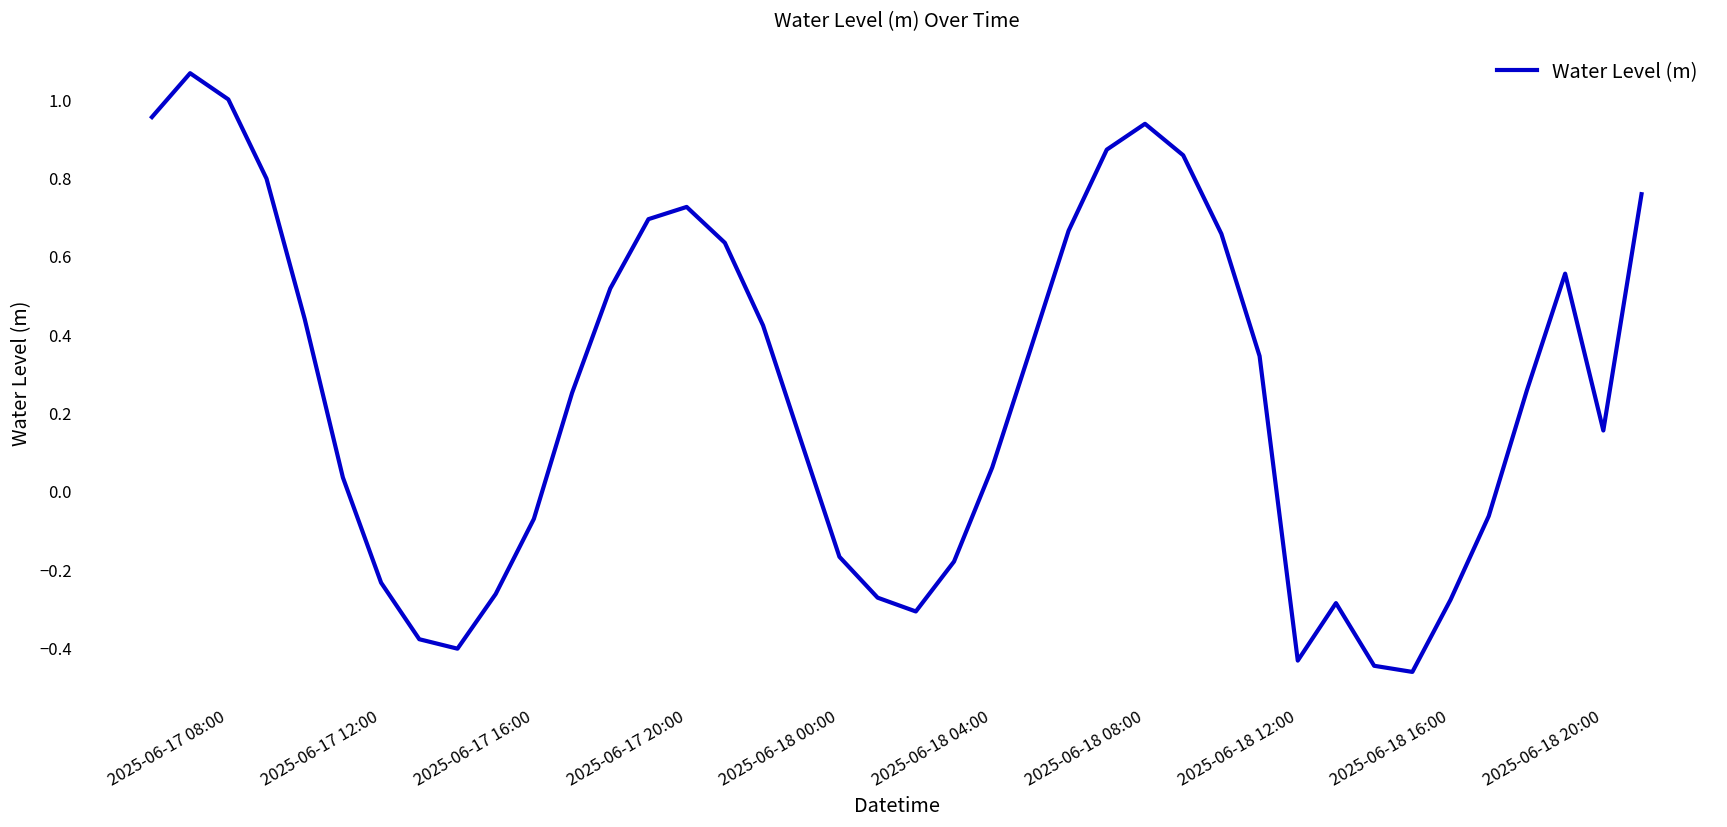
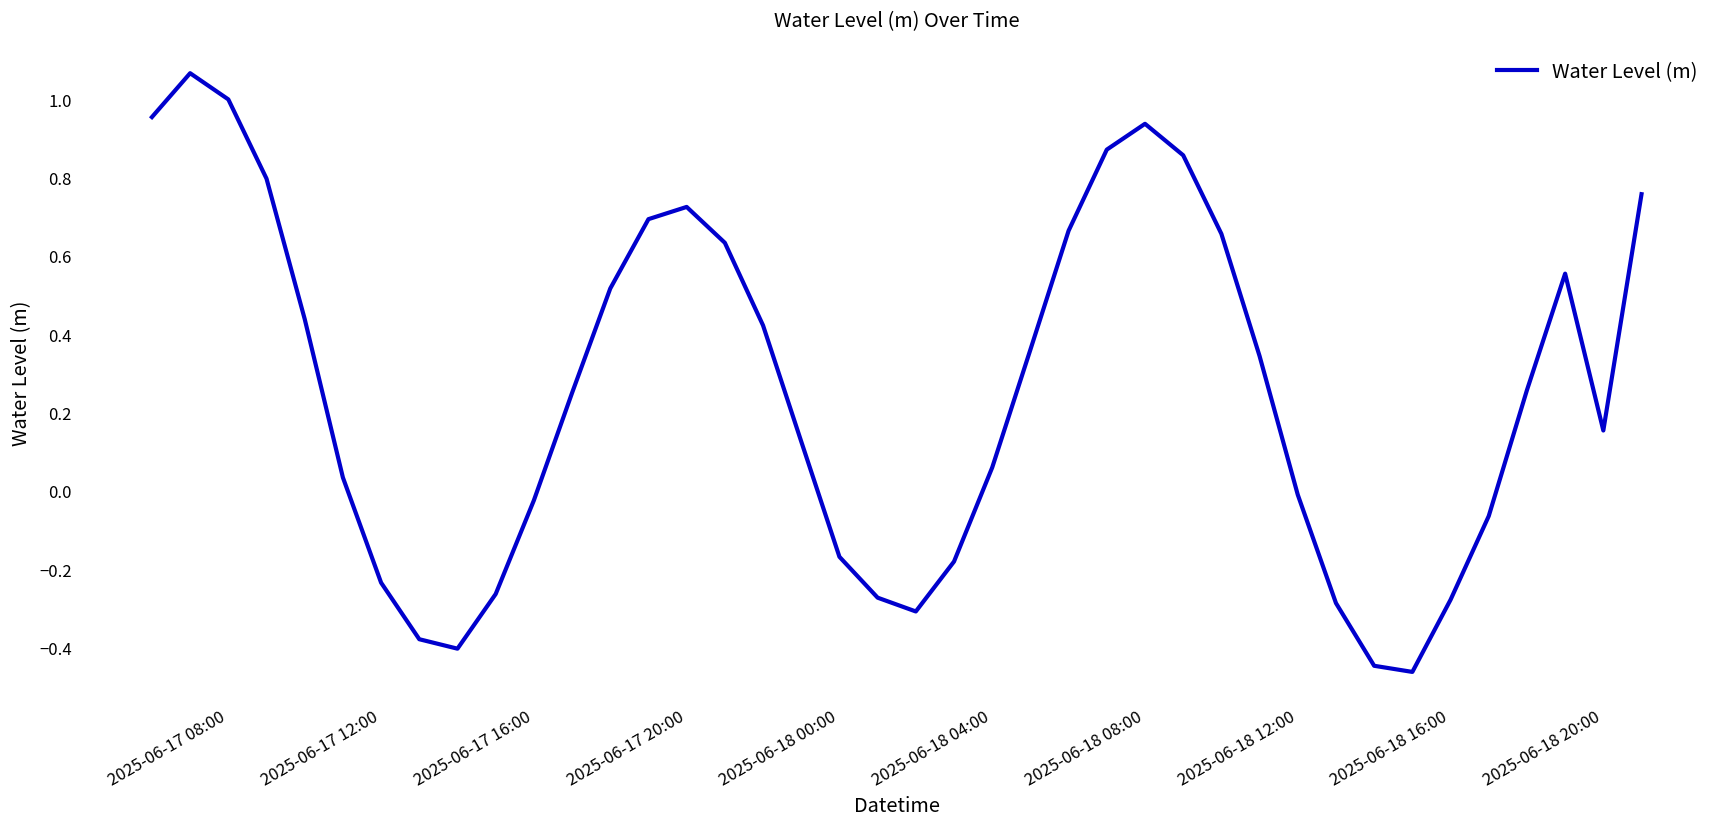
  {
    "2025-06-17 08:00": 1.00,
    "2025-06-17 12:00": -0.23,
-   "2025-06-17 16:00": -0.07,
+   "2025-06-17 16:00": -0.02,
    "2025-06-17 20:00": 0.72,
    "2025-06-18 00:00": -0.17,
    "2025-06-18 04:00": 0.06,
    "2025-06-18 08:00": 0.94,
-   "2025-06-18 12:00": -0.43,
+   "2025-06-18 12:00": -0.01,
    "2025-06-18 16:00": -0.28,
    "2025-06-18 20:00": 0.15
  }
